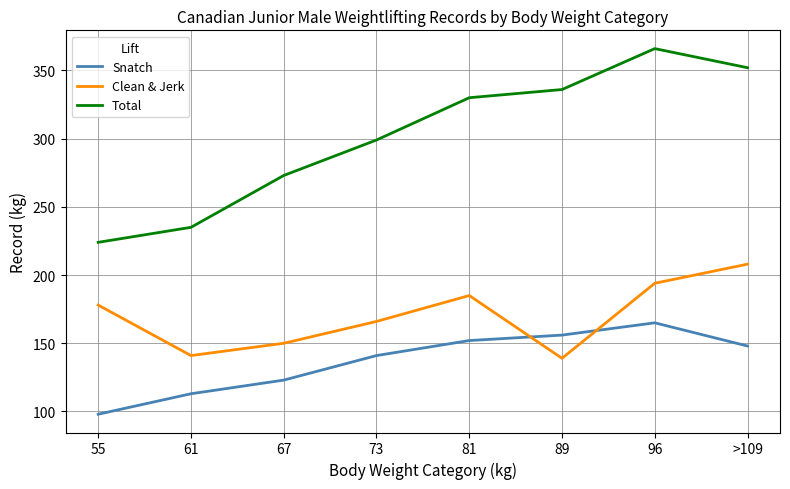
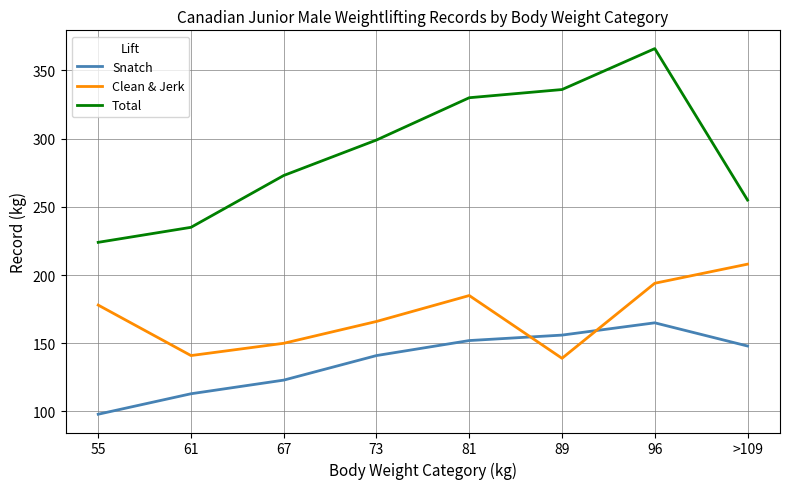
  {
    "Snatch": {
      "55": 98,
      "61": 113,
      "67": 123,
      "73": 141,
      "81": 152,
      "89": 156,
      "96": 165,
      ">109": 148
    },
    "Clean & Jerk": {
      "55": 178,
      "61": 141,
      "67": 150,
      "73": 166,
      "81": 185,
      "89": 139,
      "96": 194,
      ">109": 208
    },
    "Total": {
      "55": 224,
      "61": 235,
      "67": 273,
      "73": 299,
      "81": 330,
      "89": 336,
      "96": 366,
-     ">109": 352
+     ">109": 255
    }
  }
